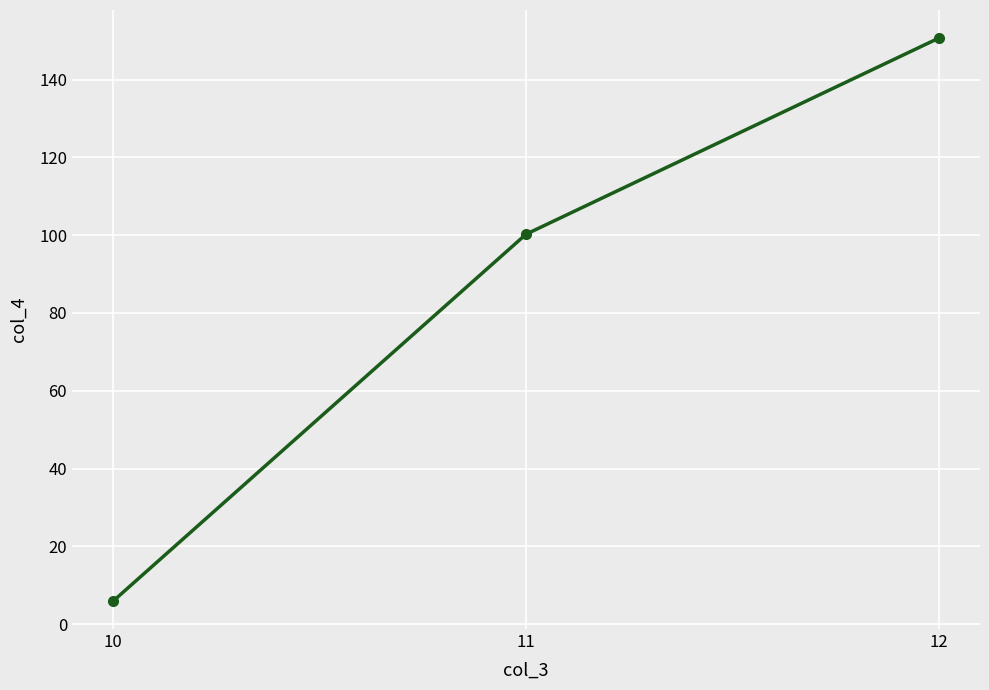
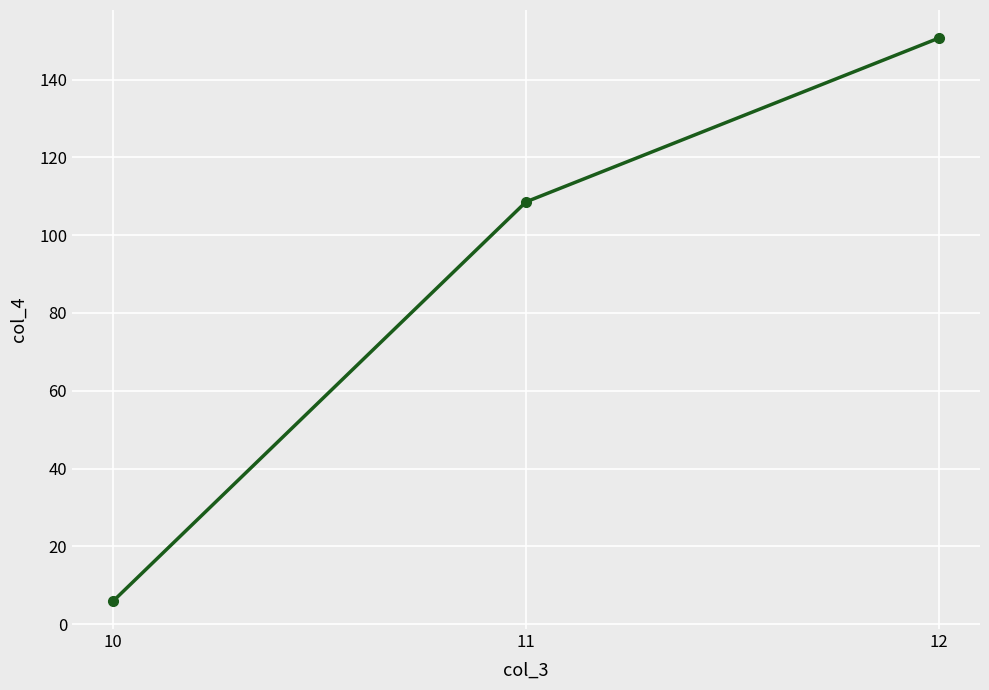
  {
    "10": 6,
-   "11": 100,
+   "11": 109,
    "12": 151
  }
